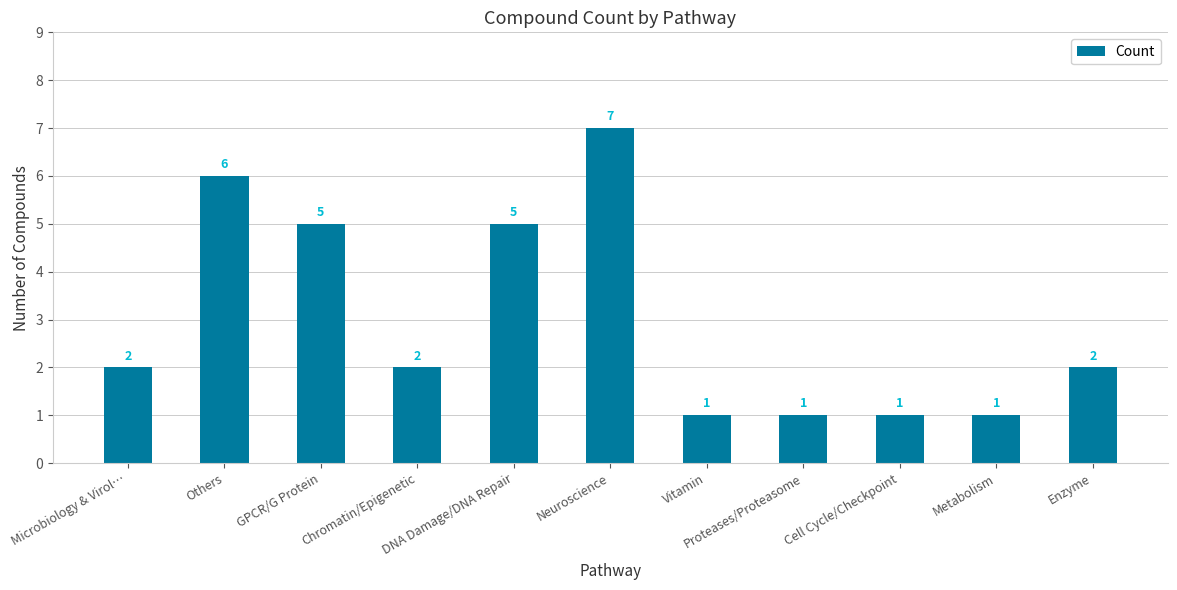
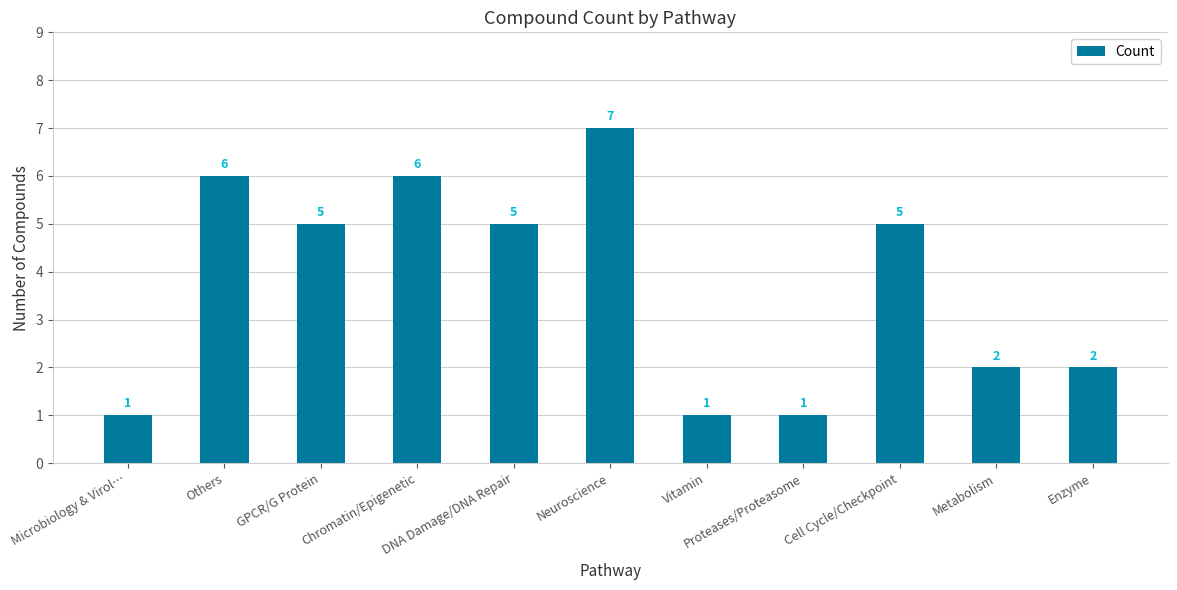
  {
-   "Microbiology & Virol…": 2,
+   "Microbiology & Virol…": 1,
    "Others": 6,
    "GPCR/G Protein": 5,
-   "Chromatin/Epigenetic": 2,
+   "Chromatin/Epigenetic": 6,
    "DNA Damage/DNA Repair": 5,
    "Neuroscience": 7,
    "Vitamin": 1,
    "Proteases/Proteasome": 1,
-   "Cell Cycle/Checkpoint": 1,
-   "Metabolism": 1,
+   "Cell Cycle/Checkpoint": 5,
+   "Metabolism": 2,
    "Enzyme": 2
  }
